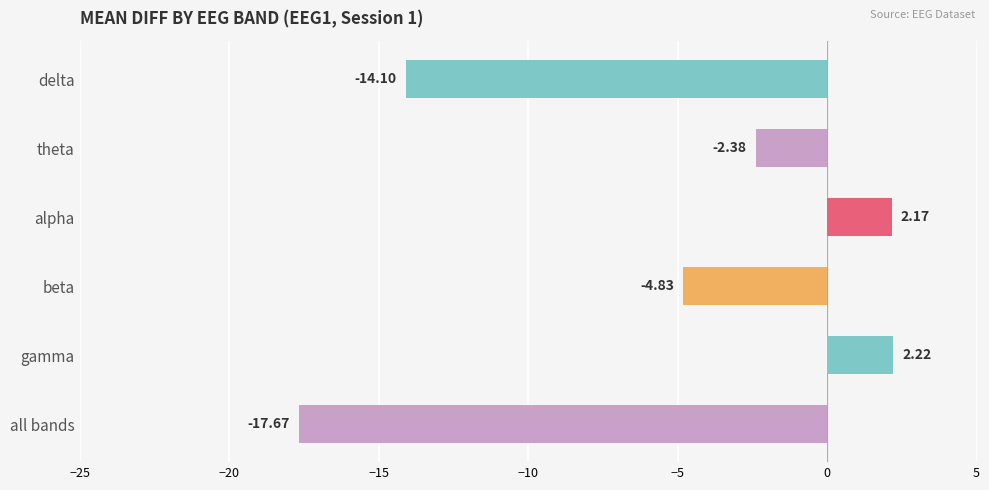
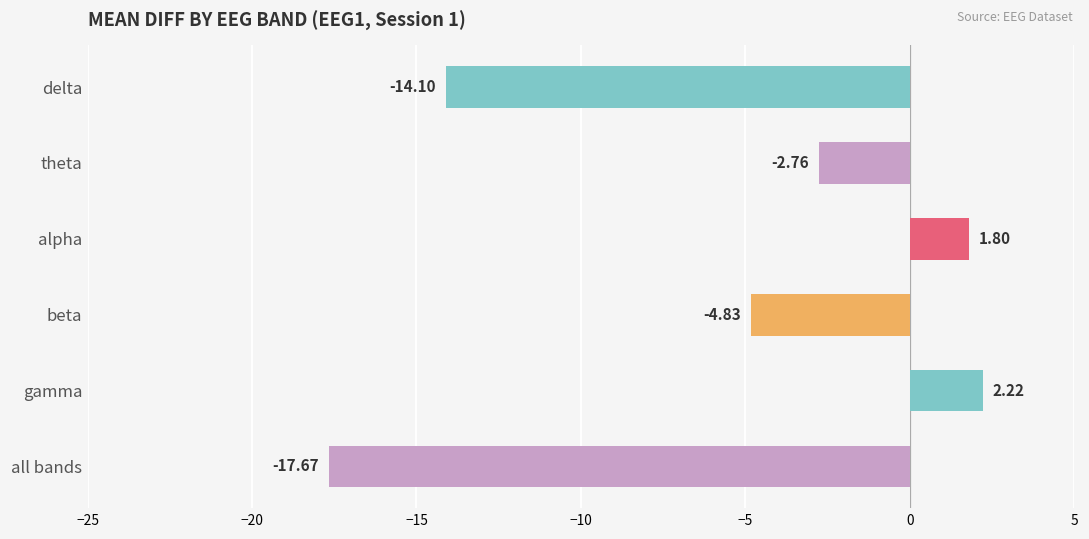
  {
    "delta": -14.10,
-   "theta": -2.38,
-   "alpha": 2.17,
+   "theta": -2.76,
+   "alpha": 1.80,
    "beta": -4.83,
    "gamma": 2.22,
    "all bands": -17.67
  }
